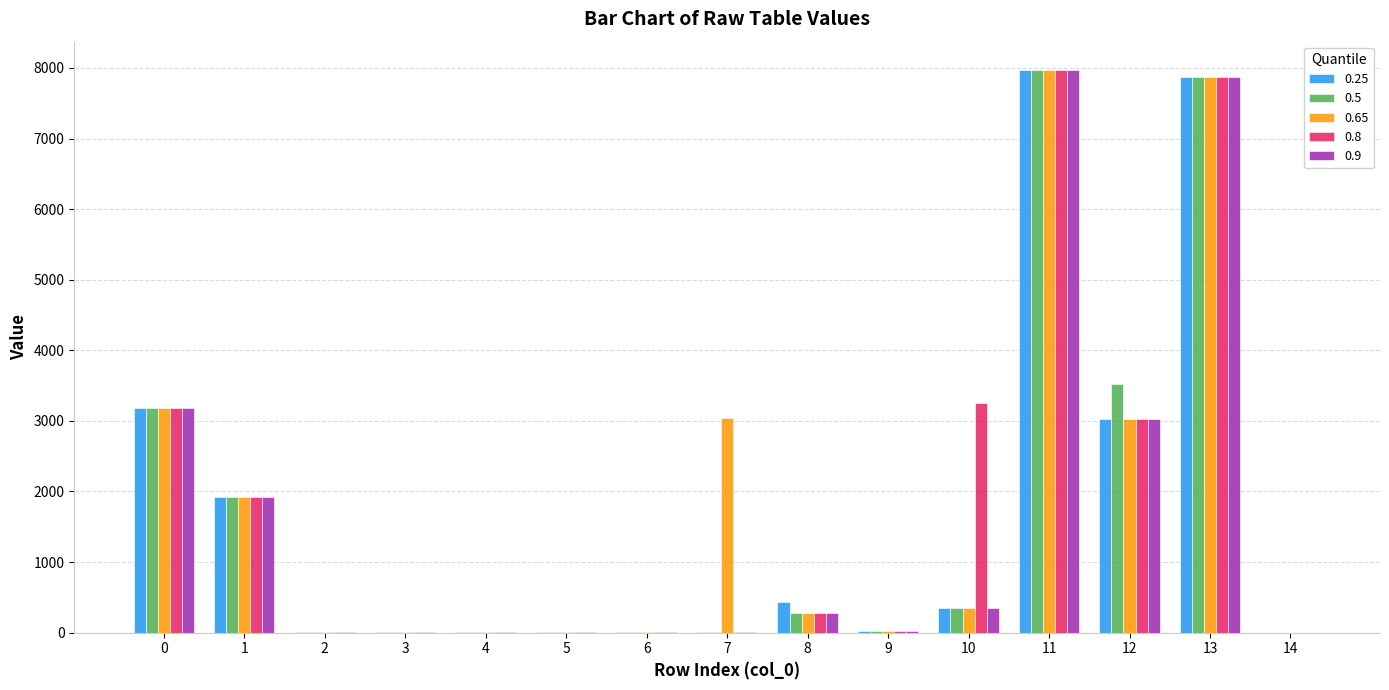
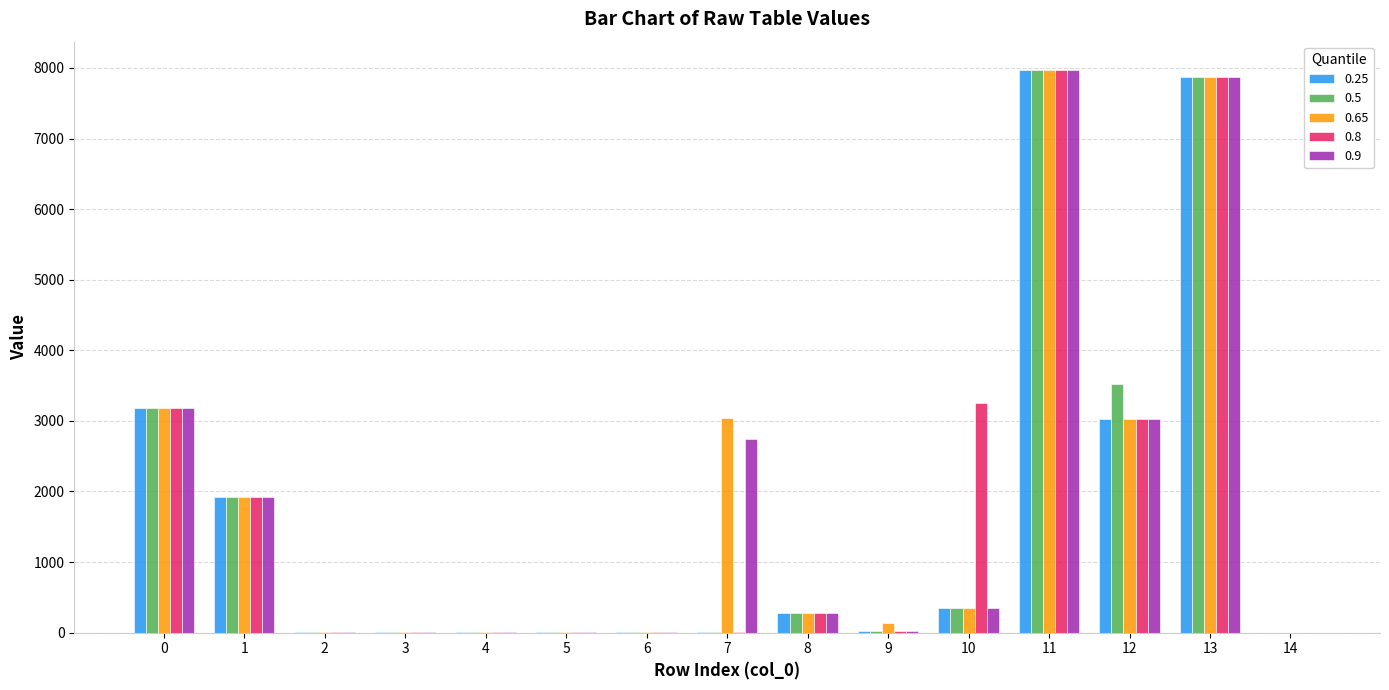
  {
    "0.25": {
      "0": 3200,
      "1": 1900,
-     "8": 400,
+     "8": 300,
      "10": 400,
      "11": 8000,
      "12": 3000,
      "13": 7900
    },
    "0.5": {
      "0": 3200,
      "1": 1900,
      "8": 300,
      "10": 400,
      "11": 8000,
      "12": 3500,
      "13": 7900,
      "14": 0
    },
    "0.65": {
      "0": 3200,
      "1": 1900,
      "7": 3000,
      "8": 300,
-     "9": 0,
+     "9": 100,
      "10": 400,
      "11": 8000,
      "12": 3000,
      "13": 7900,
      "14": 0
    },
    "0.8": {
      "0": 3200,
      "1": 1900,
      "8": 300,
      "10": 3200,
      "11": 8000,
      "12": 3000,
      "13": 7900,
      "14": 0
    },
    "0.9": {
      "0": 3200,
      "1": 1900,
-     "7": 0,
+     "7": 2700,
      "8": 300,
      "10": 400,
      "11": 8000,
      "12": 3000,
      "13": 7900,
      "14": 0
    }
  }
